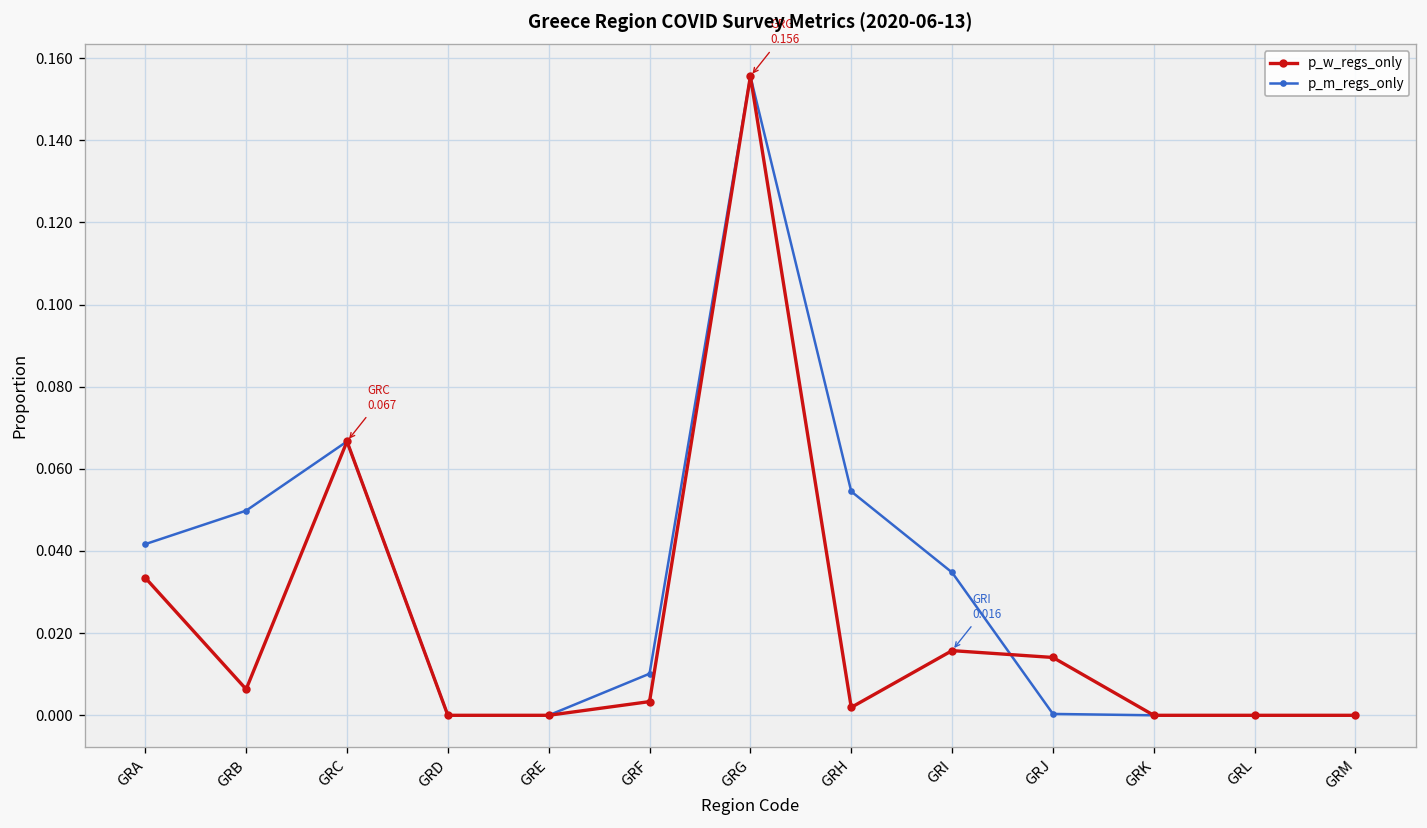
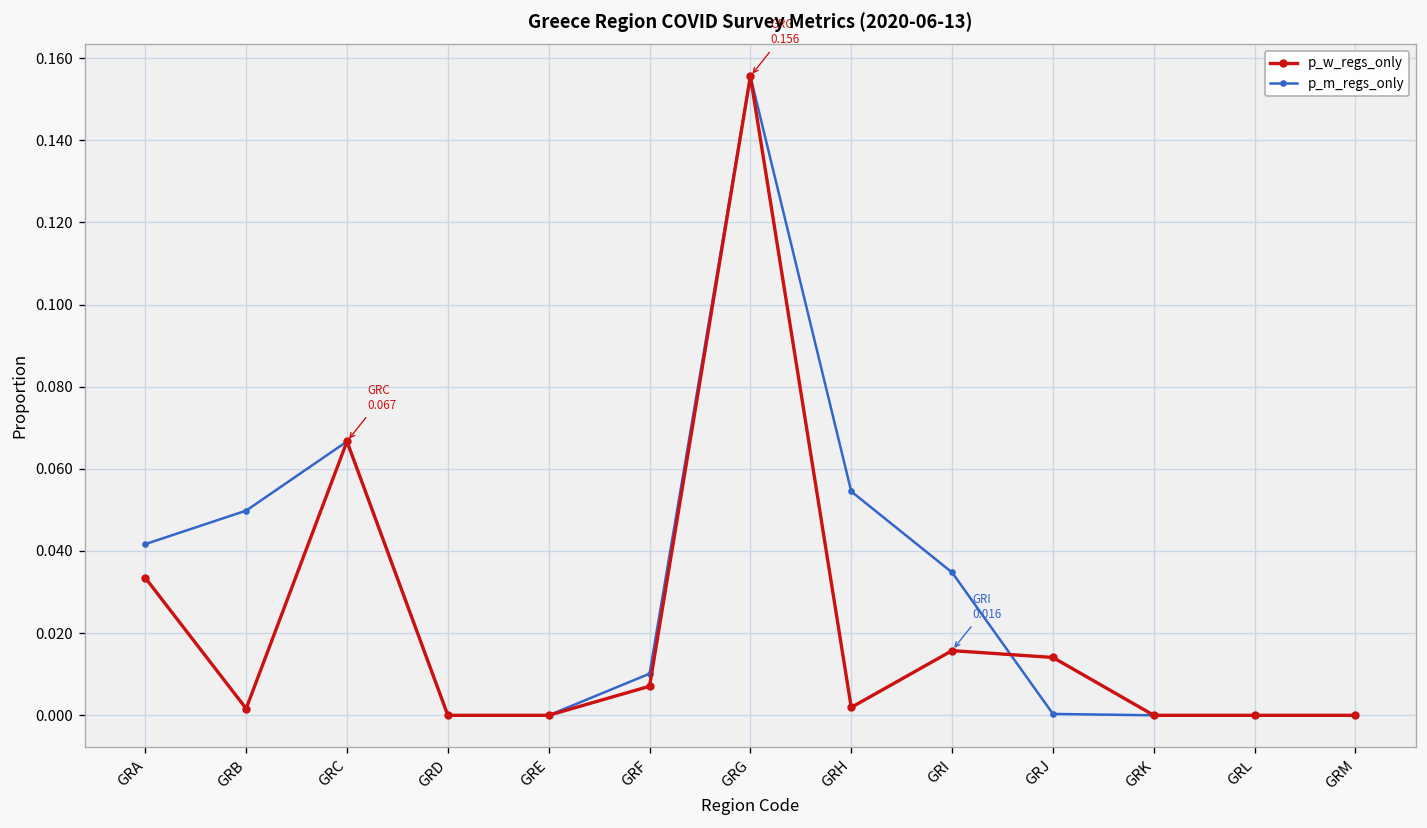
  {
    "p_w_regs_only": {
      "GRA": 0.033,
-     "GRB": 0.006,
-     "GRF": 0.003,
+     "GRB": 0.002,
+     "GRF": 0.007,
      "GRH": 0.002,
      "GRJ": 0.014
    },
    "p_m_regs_only": {
      "GRA": 0.042,
      "GRB": 0.050,
      "GRF": 0.010,
      "GRH": 0.054,
      "GRI": 0.035,
      "GRJ": 0.000
    }
  }
